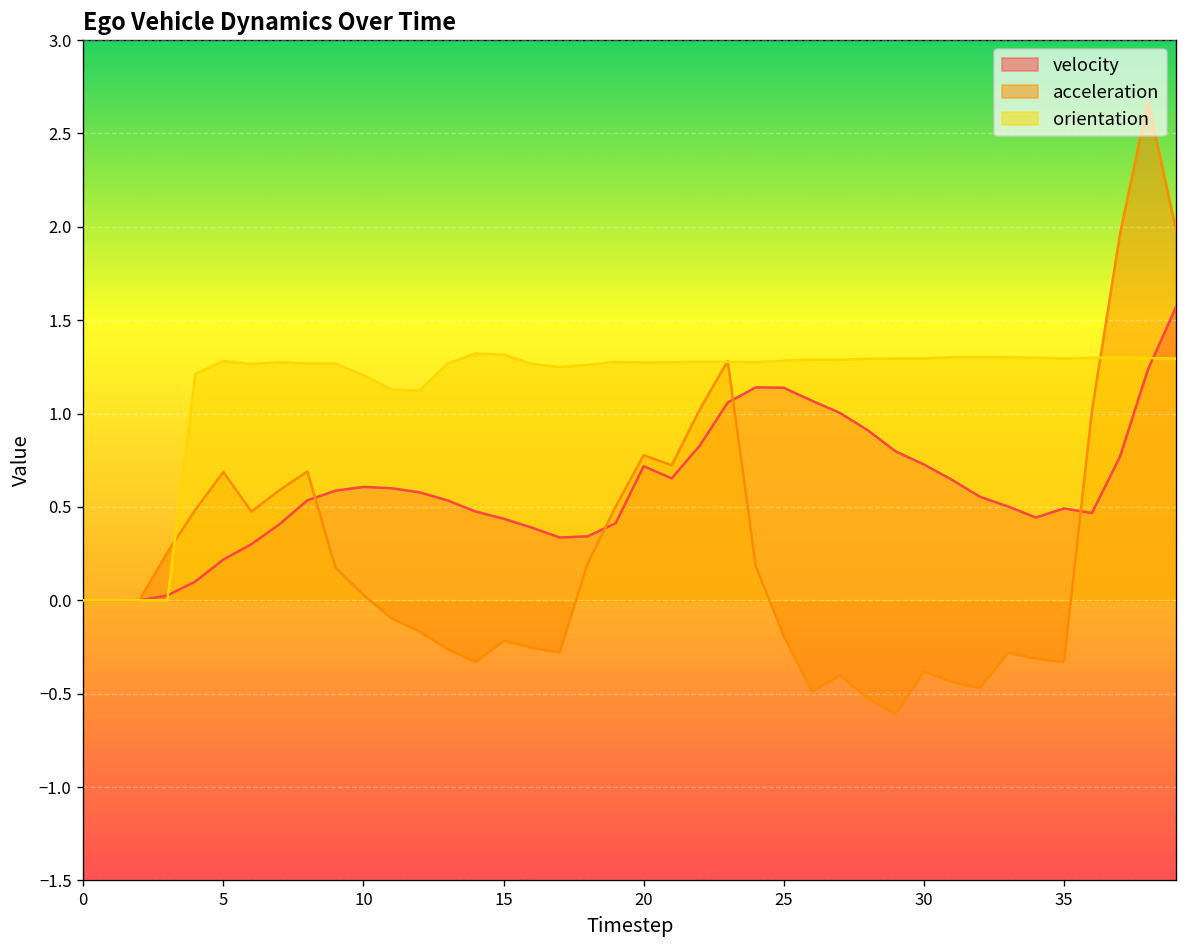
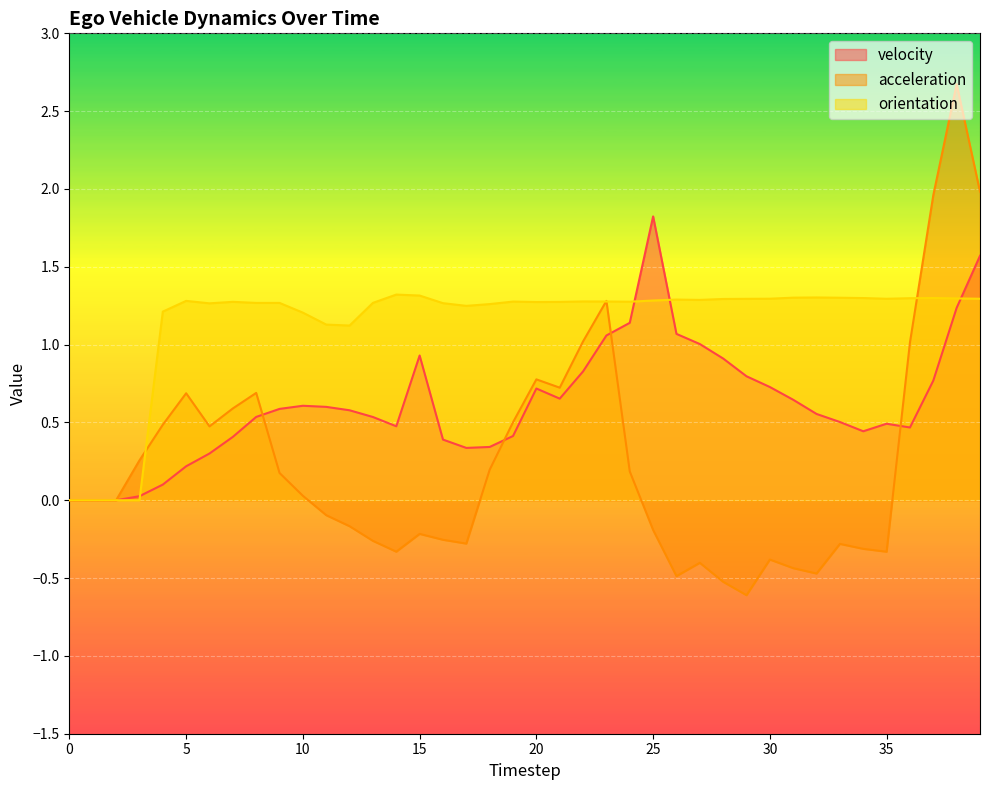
  {
    "velocity": {
      "5": 0.22,
      "10": 0.61,
-     "15": 0.44,
+     "15": 0.93,
      "20": 0.72,
-     "25": 1.14,
+     "25": 1.82,
      "30": 0.73,
      "35": 0.49
    }
  }
